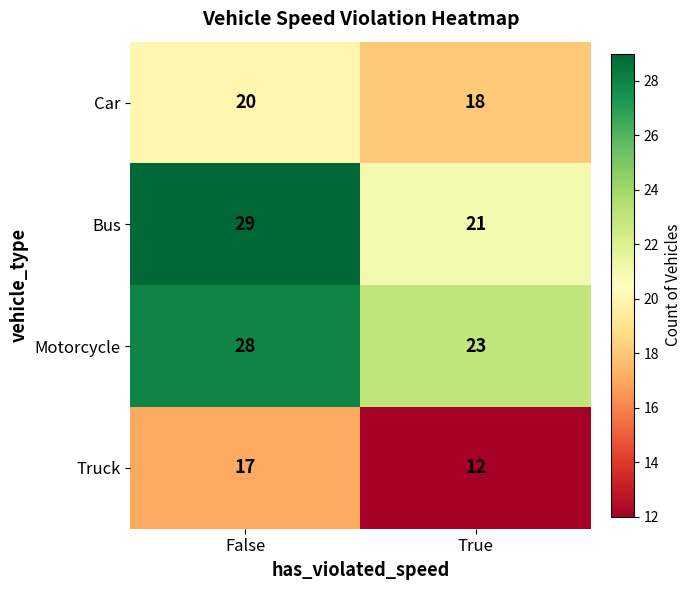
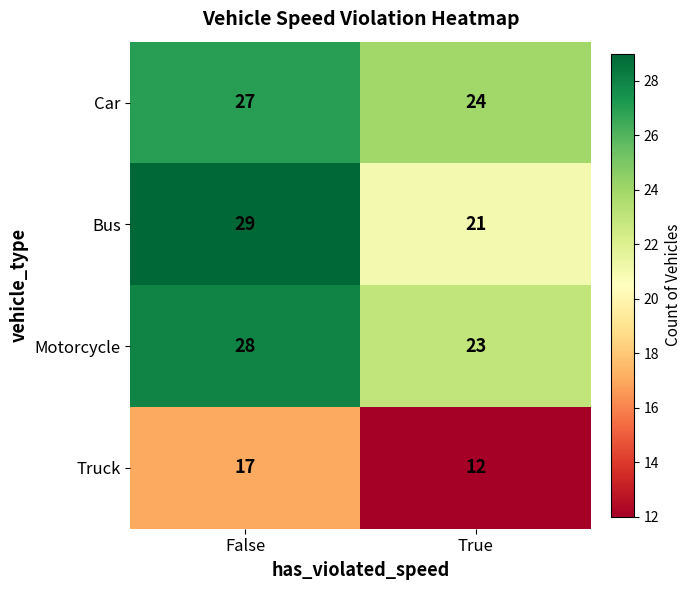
  {
    "Car": {
-     "False": 20,
-     "True": 18
+     "False": 27,
+     "True": 24
    },
    "Bus": {
      "False": 29,
      "True": 21
    },
    "Motorcycle": {
      "False": 28,
      "True": 23
    },
    "Truck": {
      "False": 17,
      "True": 12
    }
  }
